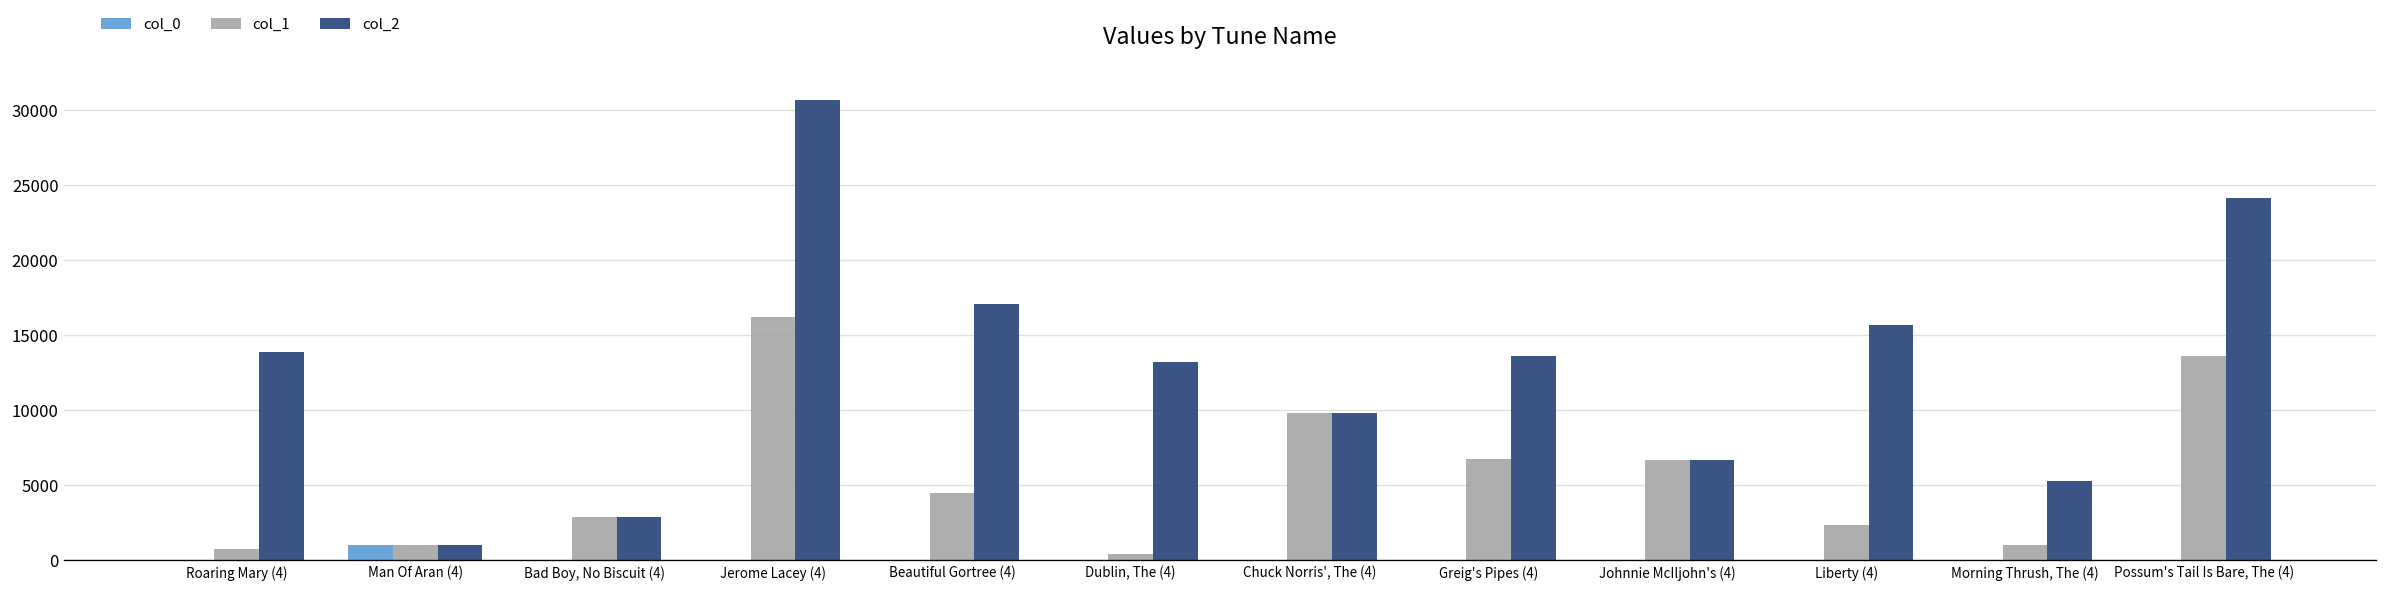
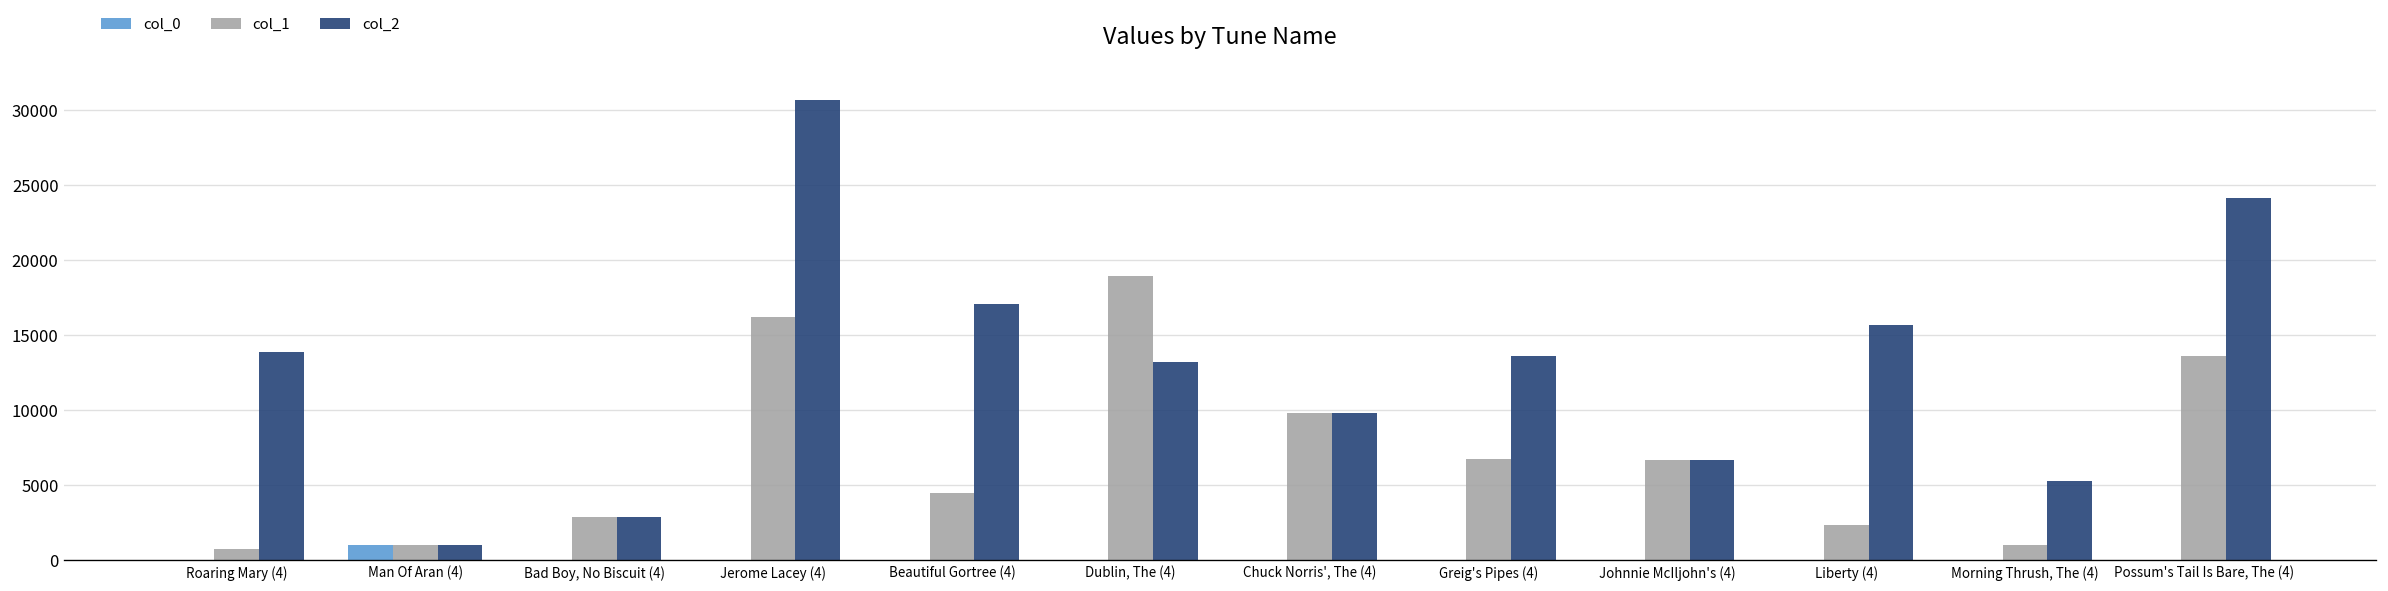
  {
    "col_0": {
      "Man Of Aran (4)": 1000
    },
    "col_1": {
      "Roaring Mary (4)": 800,
      "Man Of Aran (4)": 1000,
      "Bad Boy, No Biscuit (4)": 2900,
      "Jerome Lacey (4)": 16200,
      "Beautiful Gortree (4)": 4500,
-     "Dublin, The (4)": 400,
+     "Dublin, The (4)": 19000,
      "Chuck Norris', The (4)": 9800,
      "Greig's Pipes (4)": 6800,
      "Johnnie McIljohn's (4)": 6700,
      "Liberty (4)": 2300,
      "Morning Thrush, The (4)": 1000,
      "Possum's Tail Is Bare, The (4)": 13600
    },
    "col_2": {
      "Roaring Mary (4)": 13900,
      "Man Of Aran (4)": 1000,
      "Bad Boy, No Biscuit (4)": 2900,
      "Jerome Lacey (4)": 30700,
      "Beautiful Gortree (4)": 17100,
      "Dublin, The (4)": 13200,
      "Chuck Norris', The (4)": 9800,
      "Greig's Pipes (4)": 13600,
      "Johnnie McIljohn's (4)": 6700,
      "Liberty (4)": 15700,
      "Morning Thrush, The (4)": 5200,
      "Possum's Tail Is Bare, The (4)": 24100
    }
  }
